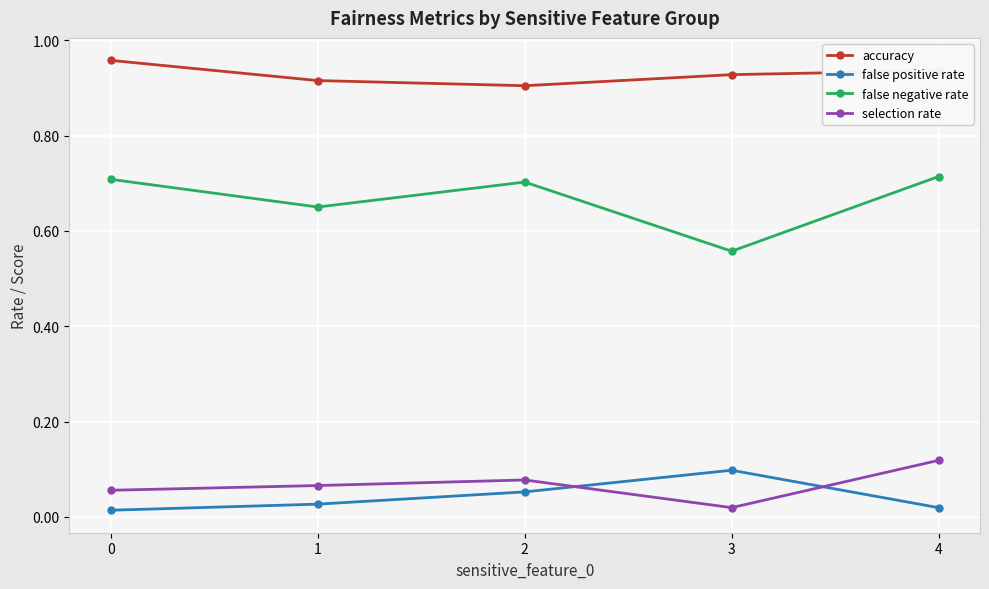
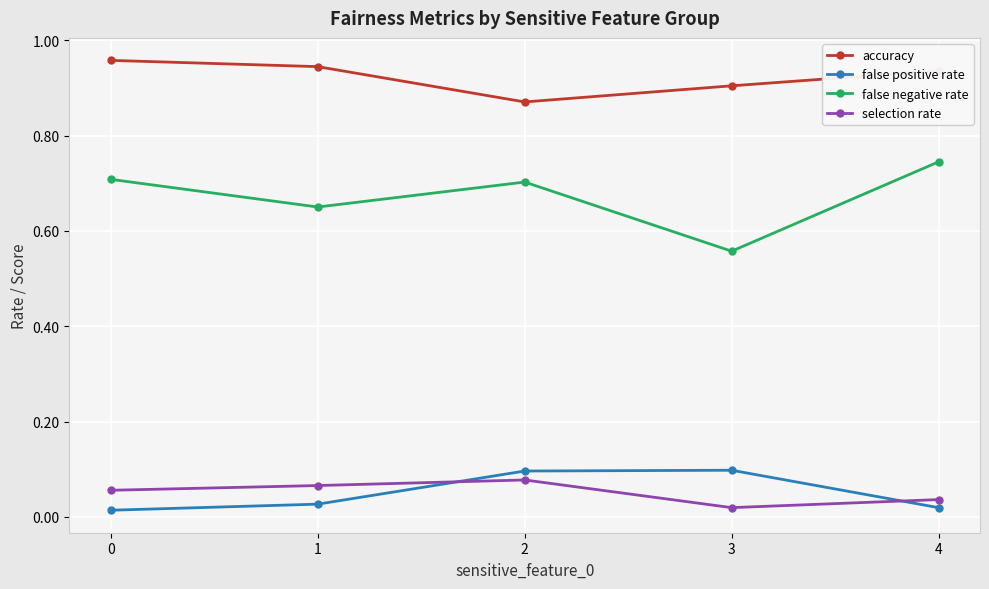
  {
    "accuracy": {
      "0": 0.96,
-     "1": 0.92,
-     "2": 0.90,
-     "3": 0.93
+     "1": 0.94,
+     "2": 0.87,
+     "3": 0.90
    },
    "false positive rate": {
      "0": 0.01,
      "1": 0.03,
-     "2": 0.05,
+     "2": 0.10,
      "3": 0.10,
      "4": 0.02
    },
    "false negative rate": {
      "0": 0.71,
      "1": 0.65,
      "2": 0.70,
      "3": 0.56,
-     "4": 0.71
+     "4": 0.75
    },
    "selection rate": {
      "0": 0.06,
      "1": 0.07,
      "2": 0.08,
      "3": 0.02,
-     "4": 0.12
+     "4": 0.04
    }
  }
